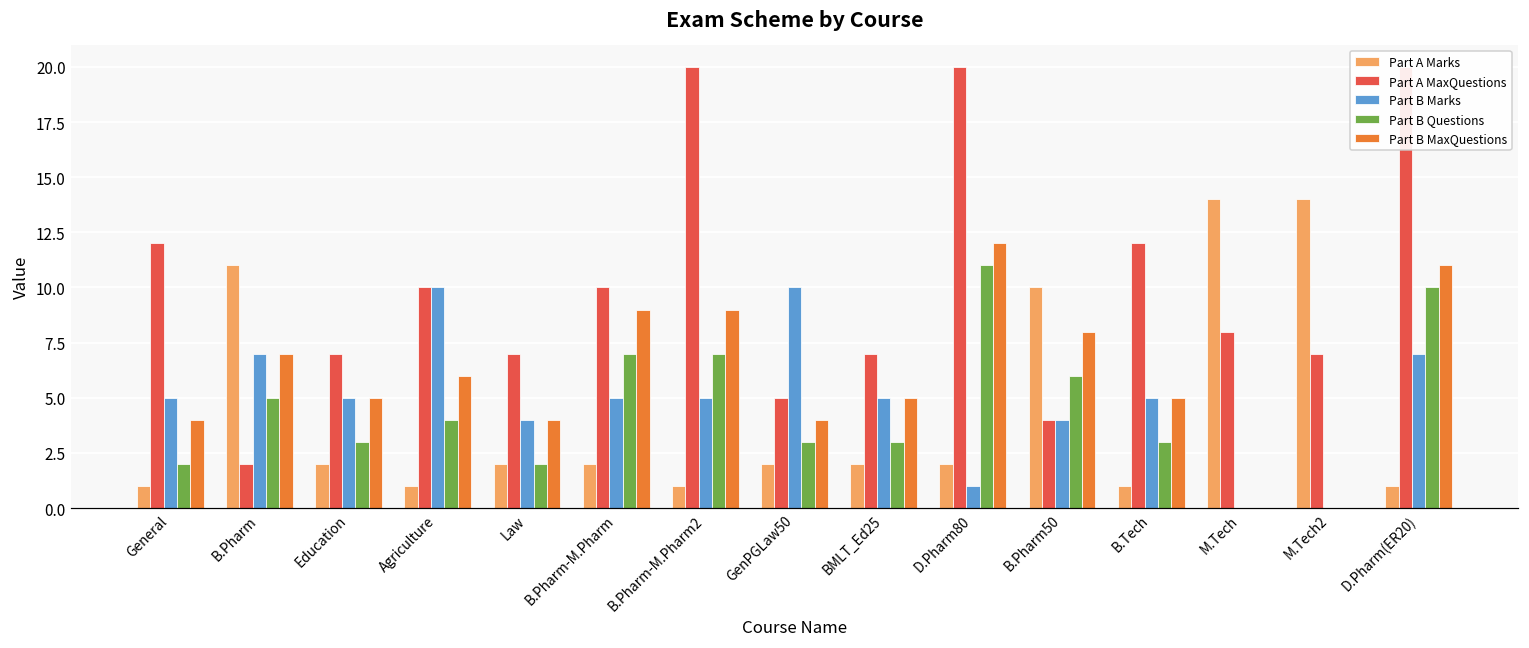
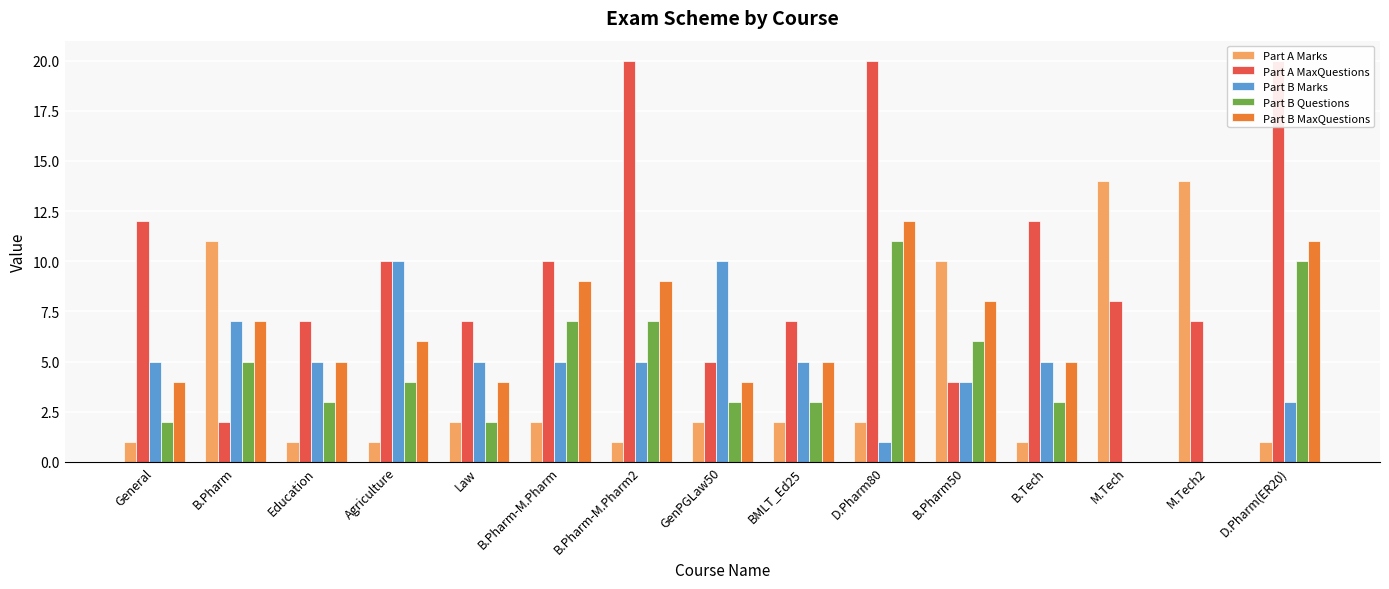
  {
    "Part A Marks": {
      "General": 1,
      "B.Pharm": 11,
-     "Education": 2,
+     "Education": 1,
      "Agriculture": 1,
      "Law": 2,
      "B.Pharm-M.Pharm": 2,
      "B.Pharm-M.Pharm2": 1,
      "GenPGLaw50": 2,
      "BMLT_Ed25": 2,
      "D.Pharm80": 2,
      "B.Pharm50": 10,
      "B.Tech": 1,
      "M.Tech": 14,
      "M.Tech2": 14,
      "D.Pharm(ER20)": 1
    },
    "Part B Marks": {
      "General": 5,
      "B.Pharm": 7,
      "Education": 5,
      "Agriculture": 10,
-     "Law": 4,
+     "Law": 5,
      "B.Pharm-M.Pharm": 5,
      "B.Pharm-M.Pharm2": 5,
      "GenPGLaw50": 10,
      "BMLT_Ed25": 5,
      "D.Pharm80": 1,
      "B.Pharm50": 4,
      "B.Tech": 5,
      "M.Tech": 0,
      "M.Tech2": 0,
-     "D.Pharm(ER20)": 7
+     "D.Pharm(ER20)": 3
    },
    "Part B Questions": {
      "General": 2,
      "B.Pharm": 5,
      "Education": 3,
      "Agriculture": 4,
      "Law": 2,
      "B.Pharm-M.Pharm": 7,
      "B.Pharm-M.Pharm2": 7,
      "GenPGLaw50": 3,
      "BMLT_Ed25": 3,
      "D.Pharm80": 11,
      "B.Pharm50": 6,
      "B.Tech": 3,
      "M.Tech": 0,
      "M.Tech2": 0,
      "D.Pharm(ER20)": 10
    }
  }
